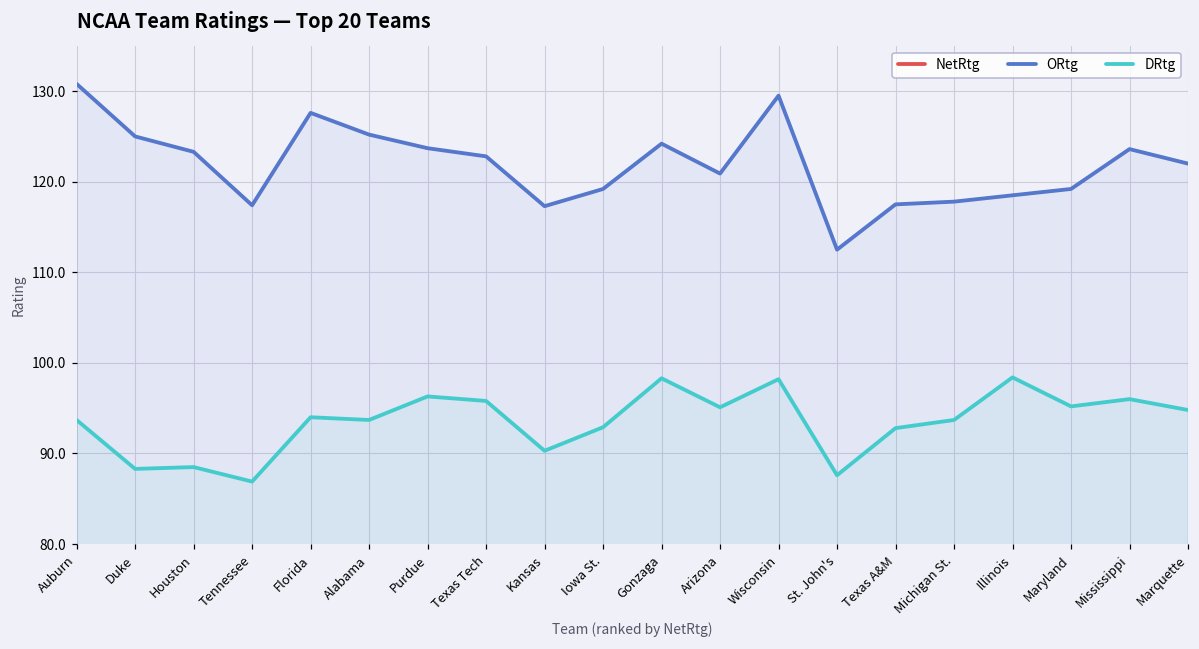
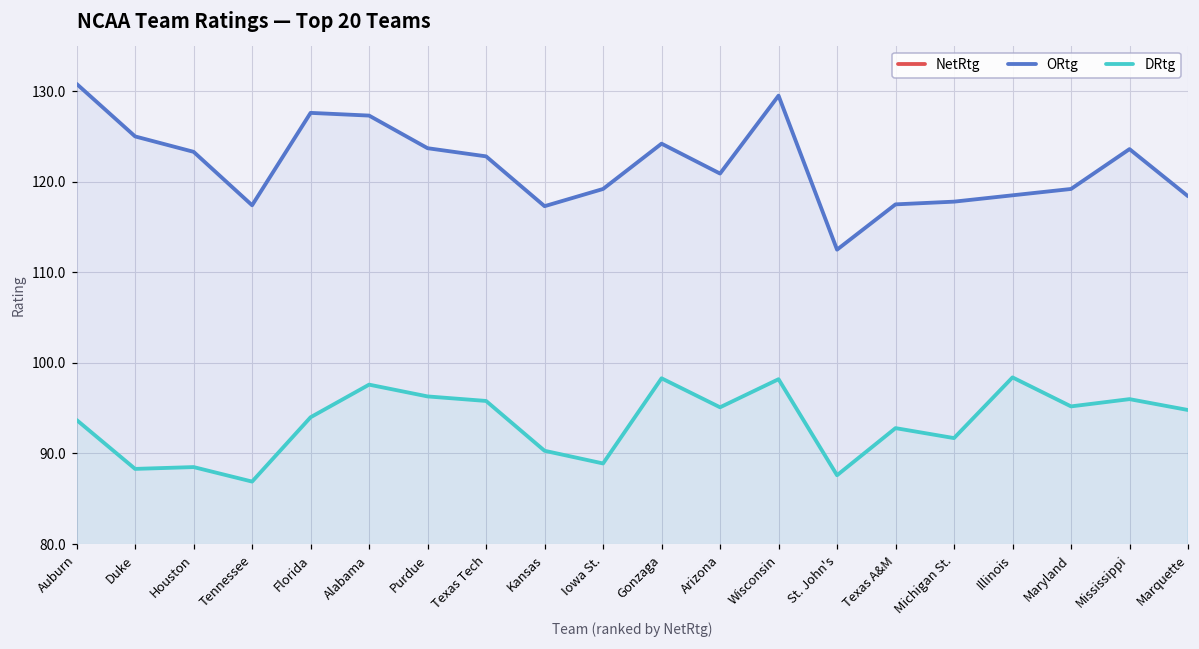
  {
    "ORtg": {
      "Auburn": 131,
      "Duke": 125,
      "Houston": 123,
      "Tennessee": 117,
      "Florida": 128,
-     "Alabama": 125,
+     "Alabama": 127,
      "Purdue": 124,
      "Texas Tech": 123,
      "Kansas": 117,
      "Iowa St.": 119,
      "Gonzaga": 124,
      "Arizona": 121,
      "Wisconsin": 130,
      "St. John's": 113,
      "Texas A&M": 118,
      "Michigan St.": 118,
      "Illinois": 119,
      "Maryland": 119,
      "Mississippi": 124,
-     "Marquette": 122
+     "Marquette": 118
    },
    "DRtg": {
      "Auburn": 94,
      "Duke": 88,
      "Houston": 89,
      "Tennessee": 87,
      "Florida": 94,
-     "Alabama": 94,
+     "Alabama": 98,
      "Purdue": 96,
      "Texas Tech": 96,
      "Kansas": 90,
-     "Iowa St.": 93,
+     "Iowa St.": 89,
      "Gonzaga": 98,
      "Arizona": 95,
      "Wisconsin": 98,
      "St. John's": 88,
      "Texas A&M": 93,
-     "Michigan St.": 94,
+     "Michigan St.": 92,
      "Illinois": 98,
      "Maryland": 95,
      "Mississippi": 96,
      "Marquette": 95
    }
  }
